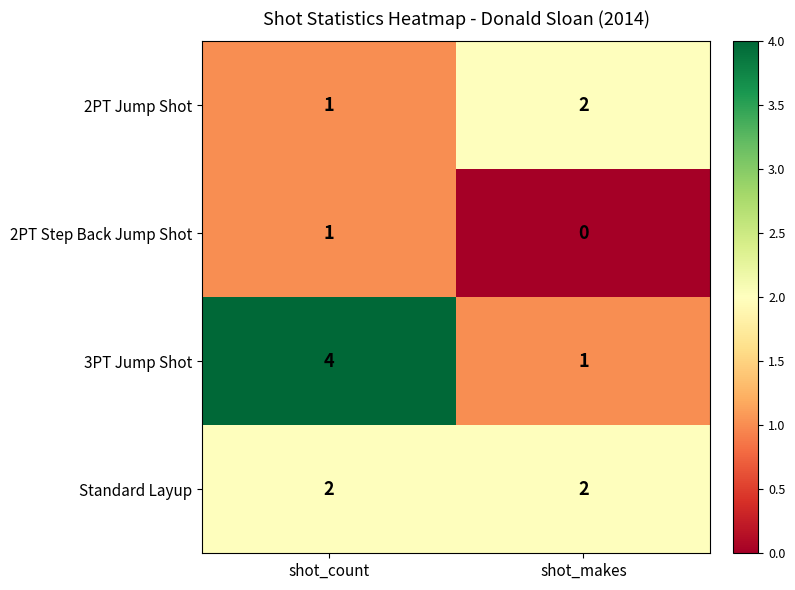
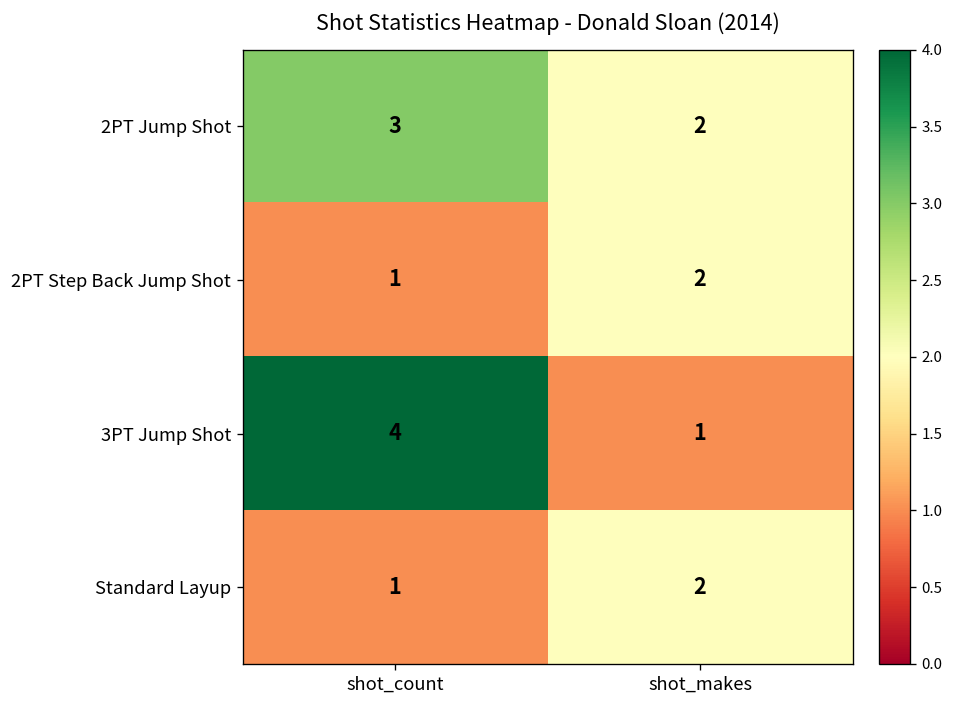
  {
    "2PT Jump Shot": {
-     "shot_count": 1,
+     "shot_count": 3,
      "shot_makes": 2
    },
    "2PT Step Back Jump Shot": {
      "shot_count": 1,
-     "shot_makes": 0
+     "shot_makes": 2
    },
    "3PT Jump Shot": {
      "shot_count": 4,
      "shot_makes": 1
    },
    "Standard Layup": {
-     "shot_count": 2,
+     "shot_count": 1,
      "shot_makes": 2
    }
  }
